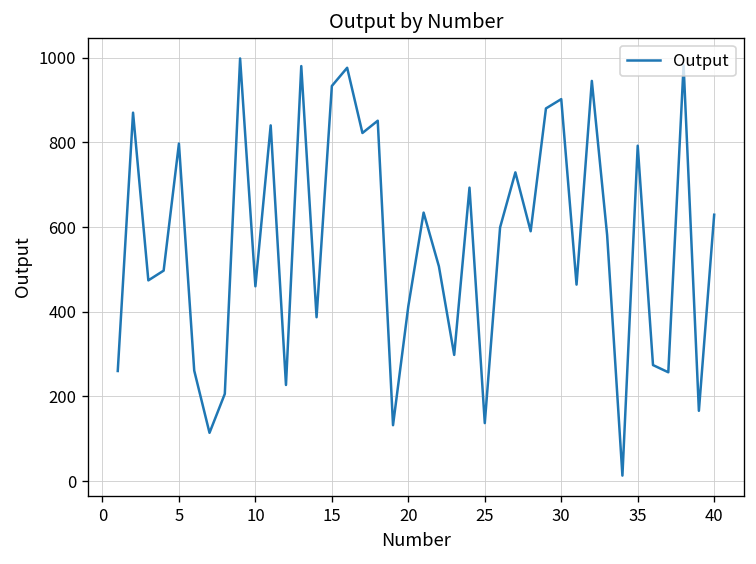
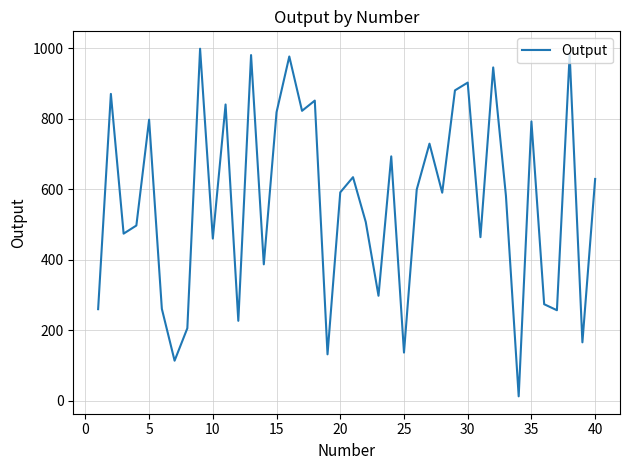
  {
    "5": 800,
    "10": 460,
-   "15": 930,
-   "20": 410,
+   "15": 820,
+   "20": 590,
    "25": 140,
    "30": 900,
    "35": 790,
    "40": 630
  }
